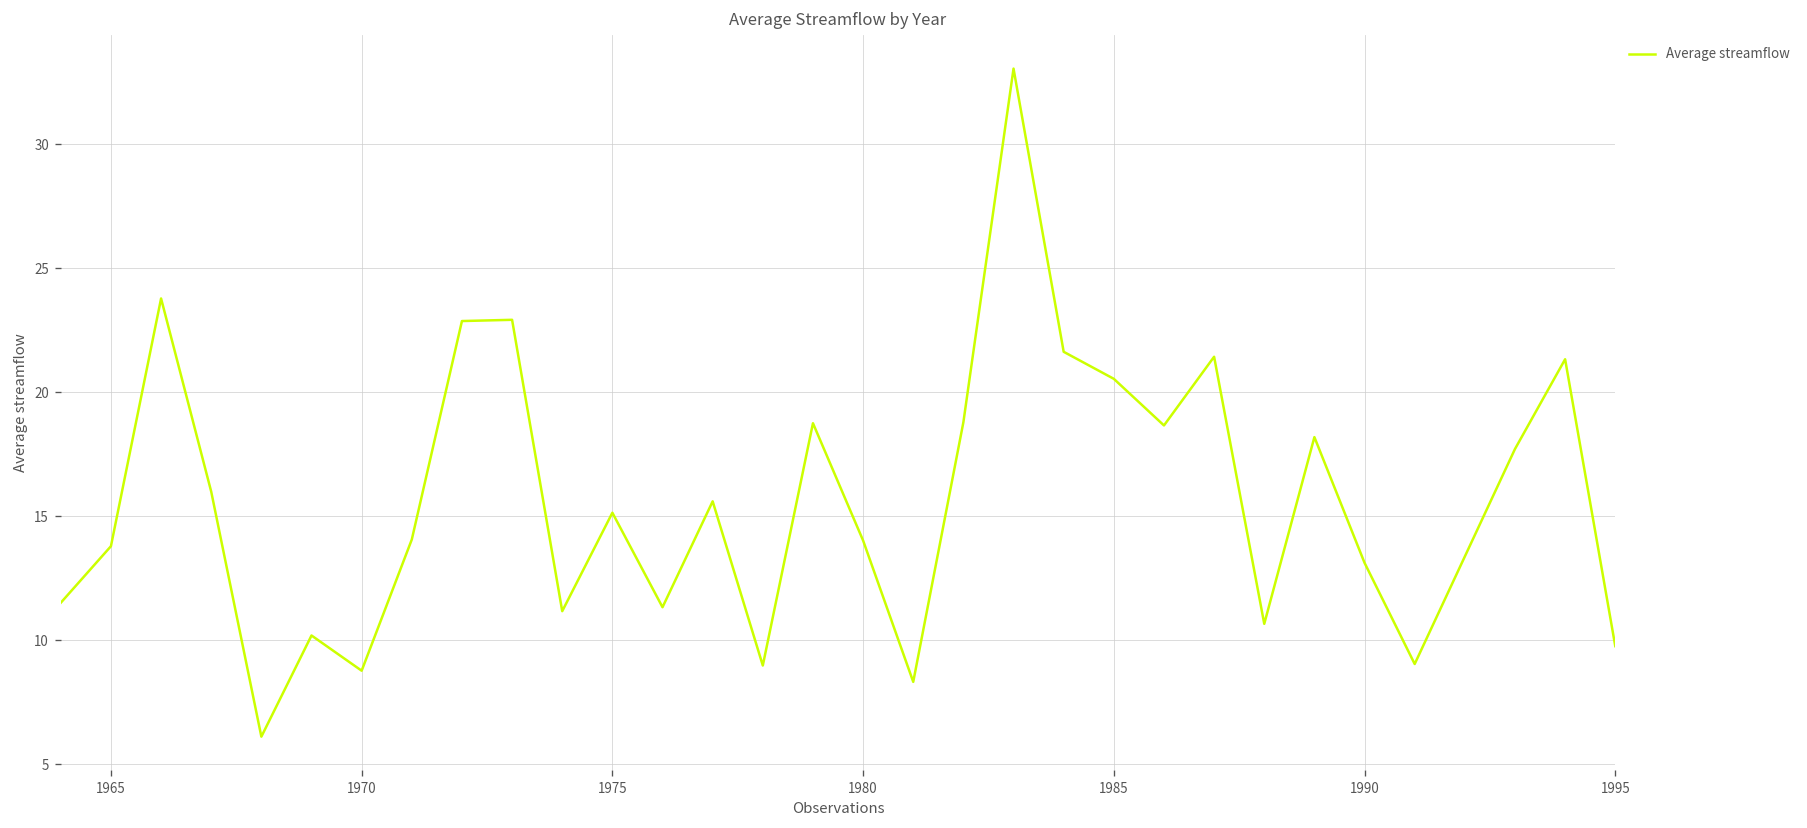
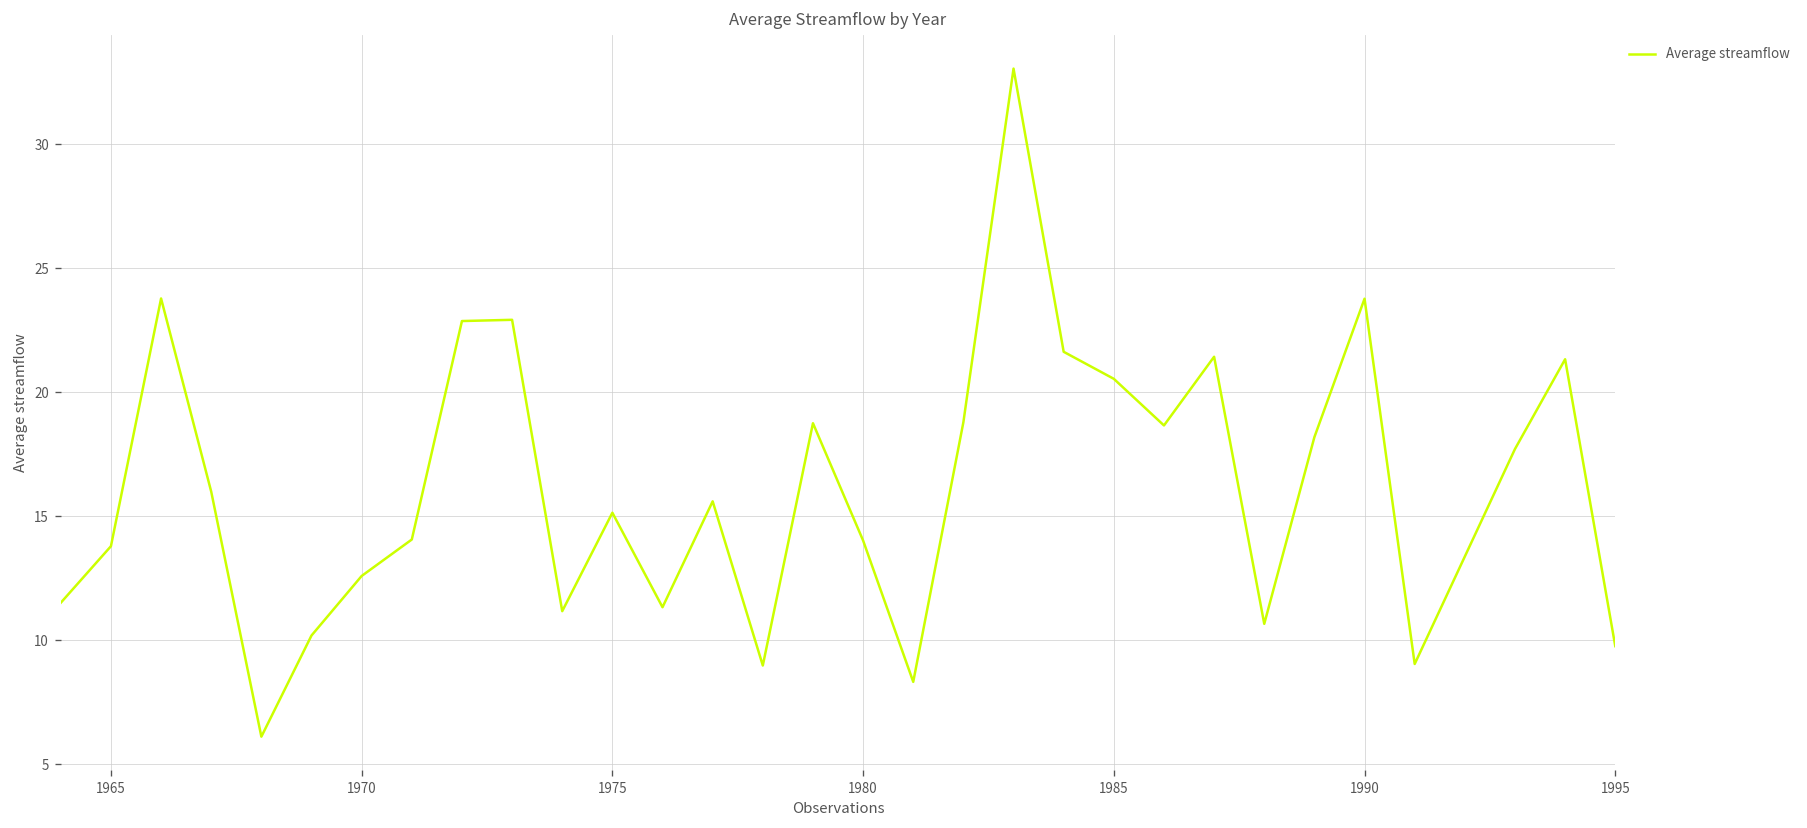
  {
    "1965": 13.8,
-   "1970": 8.8,
+   "1970": 12.6,
    "1975": 15.1,
    "1980": 14.0,
    "1985": 20.5,
-   "1990": 13.1,
+   "1990": 23.8,
    "1995": 9.8
  }
